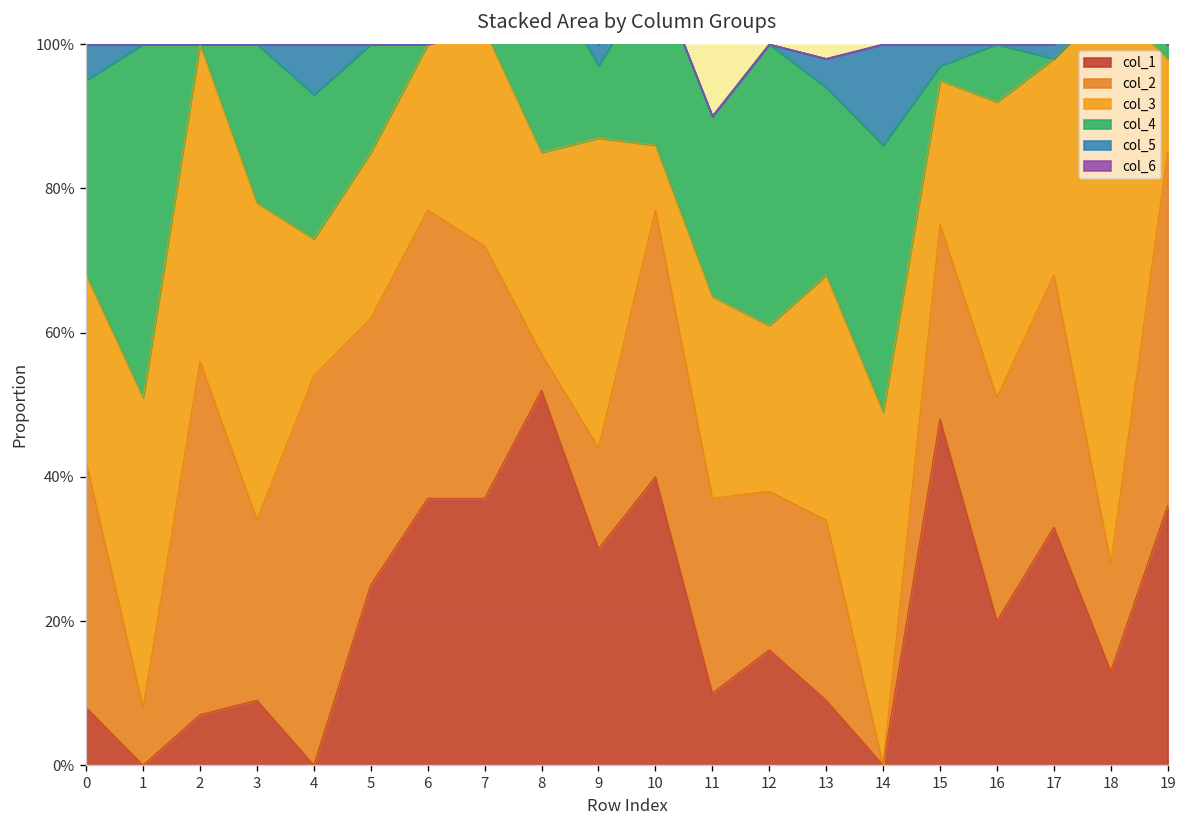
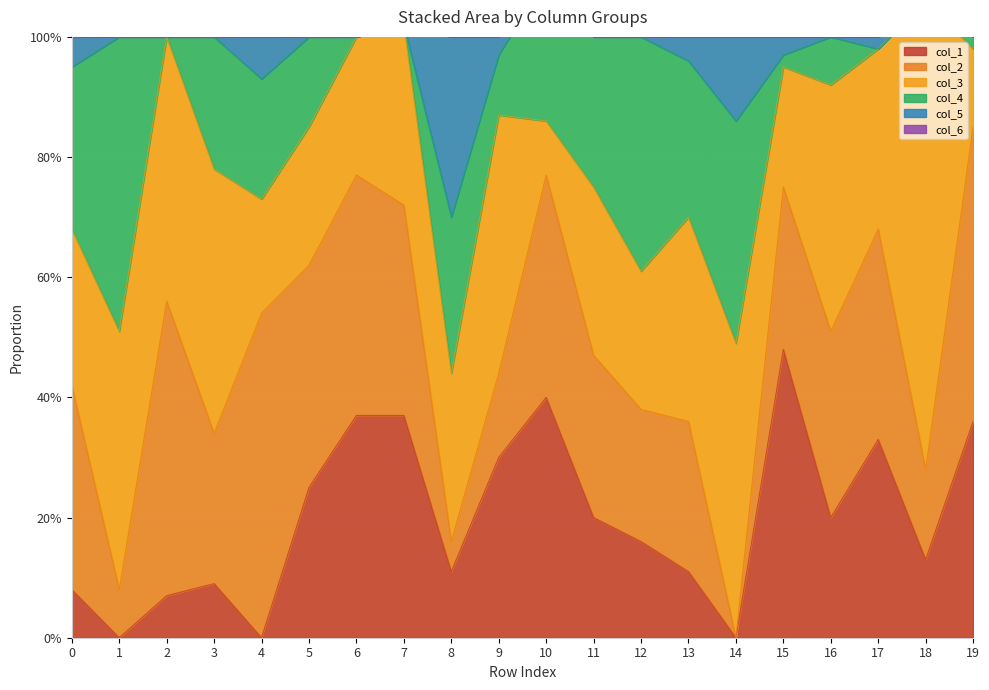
  {
    "col_1": {
      "0": "8%",
      "1": "0%",
      "2": "7%",
      "3": "9%",
      "4": "0%",
      "5": "25%",
      "6": "37%",
      "7": "37%",
-     "8": "52%",
+     "8": "11%",
      "9": "30%",
      "10": "40%",
-     "11": "10%",
+     "11": "20%",
      "12": "16%",
-     "13": "9%",
+     "13": "11%",
      "15": "48%",
      "16": "20%",
      "17": "33%",
      "18": "13%",
      "19": "36%"
    },
    "col_4": {
      "0": "27%",
      "4": "20%",
      "9": "10%",
      "13": "26%",
      "14": "37%",
      "15": "2%"
    }
  }
